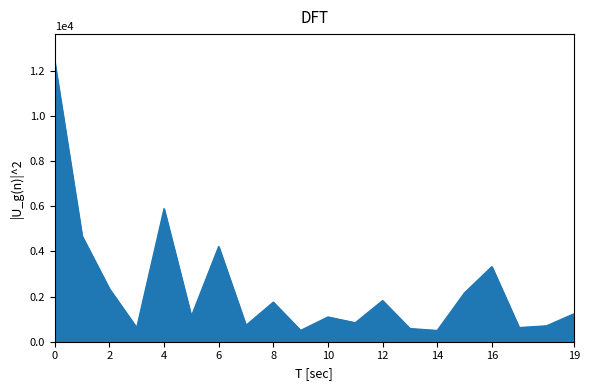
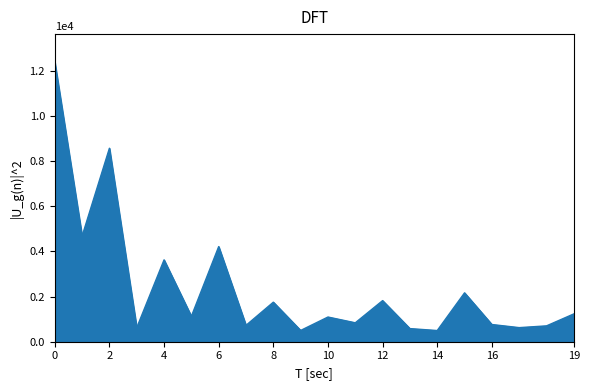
  {
    "0": 12400,
-   "2": 2300,
-   "4": 5900,
+   "2": 8600,
+   "4": 3600,
    "6": 4200,
    "8": 1800,
    "10": 1100,
    "12": 1800,
    "14": 500,
-   "16": 3300,
+   "16": 800,
    "19": 1200
  }
